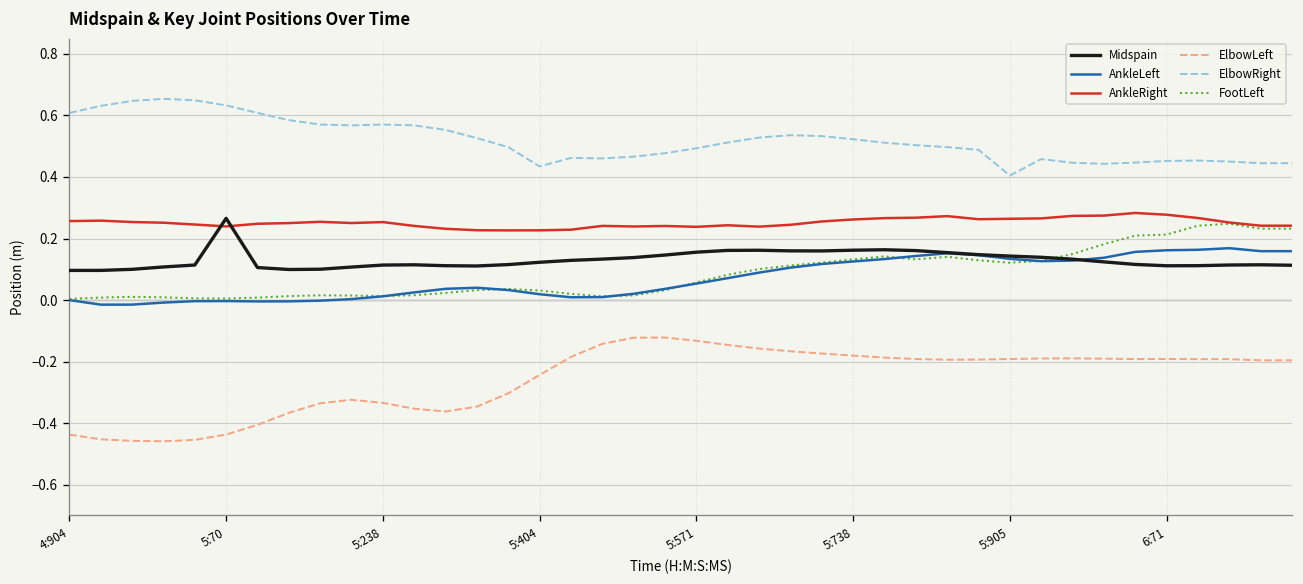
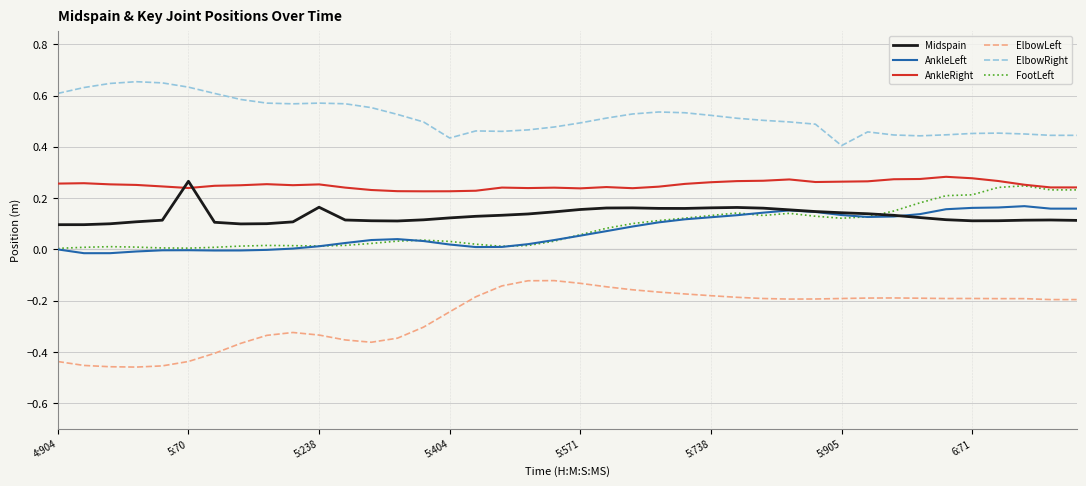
  {
    "Midspain": {
      "4:904": 0.10,
      "5:70": 0.27,
-     "5:238": 0.11,
+     "5:238": 0.16,
      "5:404": 0.12,
      "5:571": 0.16,
      "5:738": 0.16,
      "6:71": 0.11
    },
    "AnkleLeft": {
      "5:404": 0.02,
      "6:71": 0.16
    },
    "AnkleRight": {
      "4:904": 0.26,
      "5:70": 0.24,
      "5:238": 0.25,
      "5:404": 0.23,
      "5:571": 0.24,
      "5:738": 0.26,
      "5:905": 0.26,
      "6:71": 0.28
    },
    "ElbowLeft": {
      "4:904": -0.44,
      "5:70": -0.44,
      "5:238": -0.33,
      "5:404": -0.24,
      "5:571": -0.13,
      "5:738": -0.18,
      "5:905": -0.19,
      "6:71": -0.19
    },
    "ElbowRight": {
      "4:904": 0.61,
      "5:70": 0.63,
      "5:238": 0.57,
      "5:404": 0.43,
      "5:571": 0.49,
      "5:738": 0.52,
      "5:905": 0.40,
      "6:71": 0.45
    },
    "FootLeft": {
      "5:404": 0.03,
      "5:905": 0.12,
      "6:71": 0.21
    }
  }
